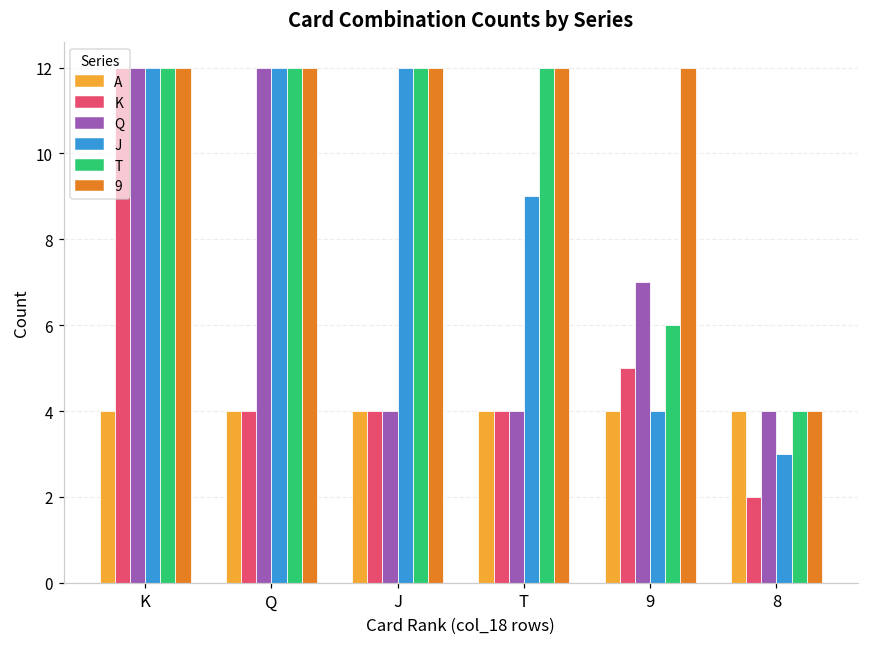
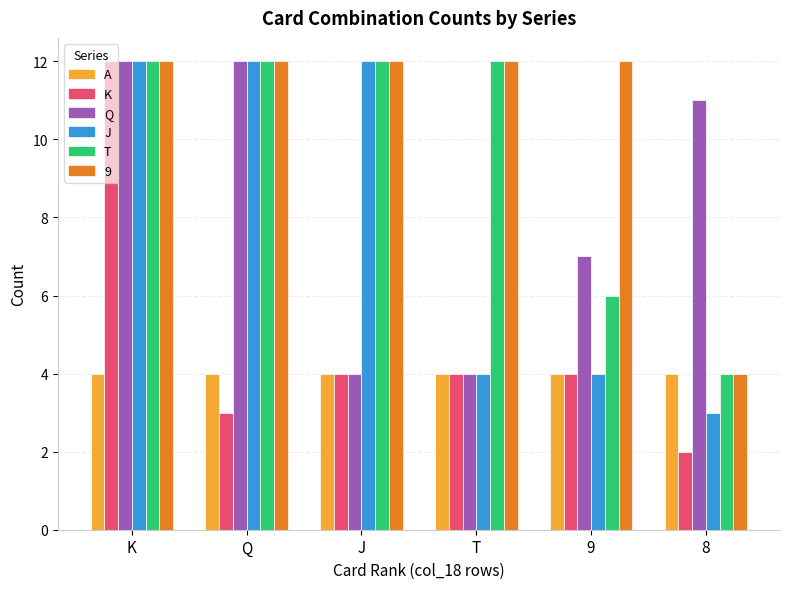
  {
    "K": {
-     "Q": 4,
+     "Q": 3,
      "J": 4,
      "T": 4,
-     "9": 5,
+     "9": 4,
      "8": 2
    },
    "Q": {
      "K": 12,
      "Q": 12,
      "J": 4,
      "T": 4,
      "9": 7,
-     "8": 4
+     "8": 11
    },
    "J": {
      "K": 12,
      "Q": 12,
      "J": 12,
-     "T": 9,
+     "T": 4,
      "9": 4,
      "8": 3
    },
    "T": {
      "K": 12,
      "Q": 12,
      "J": 12,
      "T": 12,
      "9": 6,
      "8": 4
    }
  }
